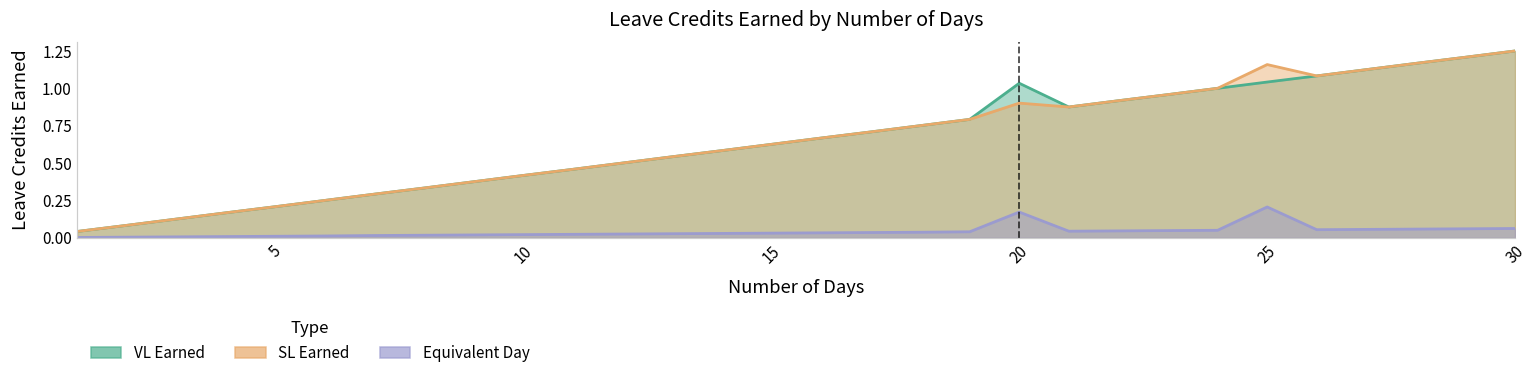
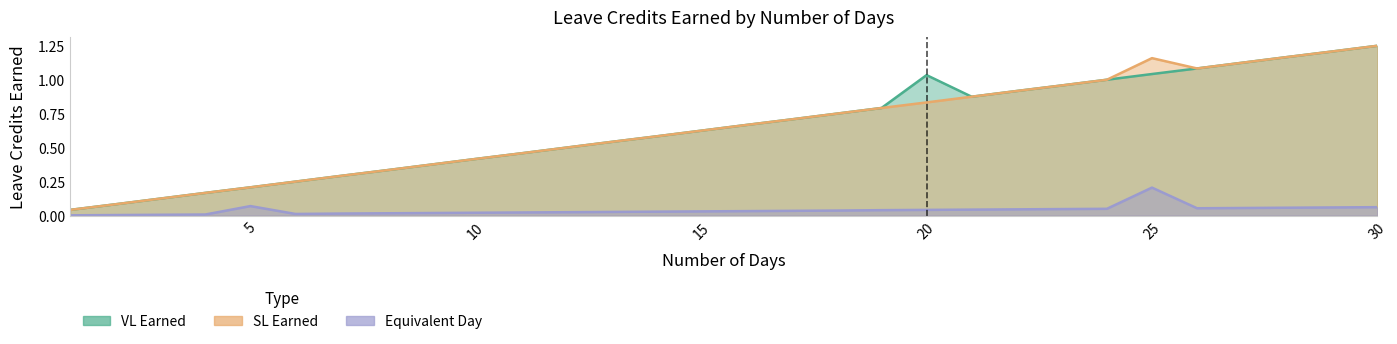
  {
    "VL Earned": {
      "20": 1.03,
      "25": 1.04
    },
    "SL Earned": {
-     "20": 0.90,
+     "20": 0.83,
      "25": 1.16
    },
    "Equivalent Day": {
-     "5": 0.01,
+     "5": 0.07,
      "10": 0.02,
      "15": 0.03,
-     "20": 0.17,
+     "20": 0.04,
      "25": 0.21,
      "30": 0.06
    }
  }
